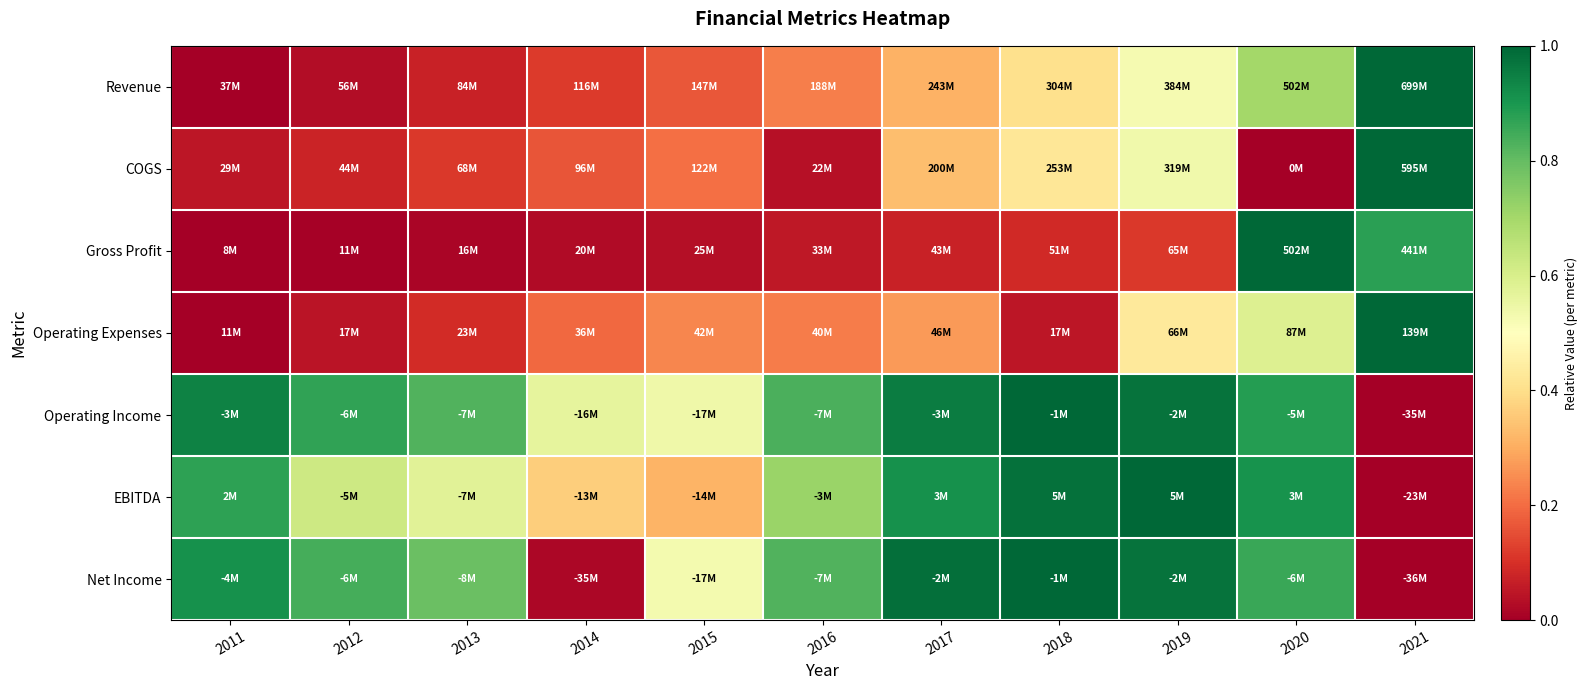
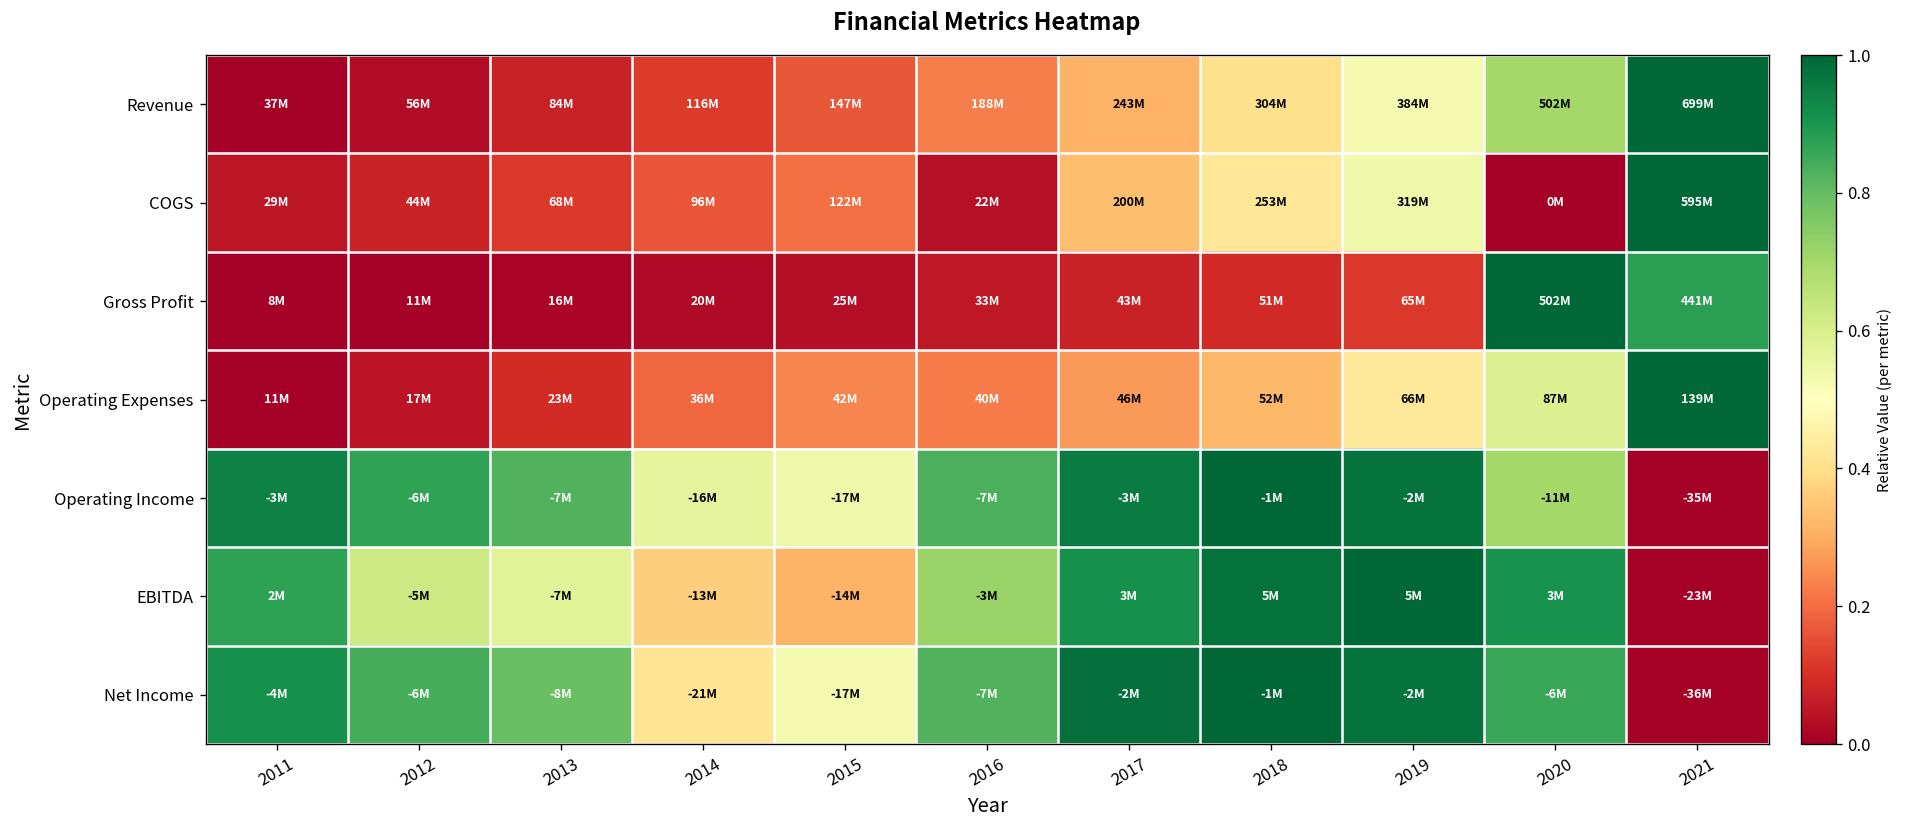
  {
    "Revenue": {
      "2011": "37M",
      "2012": "56M",
      "2013": "84M",
      "2014": "116M",
      "2015": "147M",
      "2016": "188M",
      "2017": "243M",
      "2018": "304M",
      "2019": "384M",
      "2020": "502M",
      "2021": "699M"
    },
    "COGS": {
      "2011": "29M",
      "2012": "44M",
      "2013": "68M",
      "2014": "96M",
      "2015": "122M",
      "2016": "22M",
      "2017": "200M",
      "2018": "253M",
      "2019": "319M",
      "2020": "0M",
      "2021": "595M"
    },
    "Gross Profit": {
      "2011": "8M",
      "2012": "11M",
      "2013": "16M",
      "2014": "20M",
      "2015": "25M",
      "2016": "33M",
      "2017": "43M",
      "2018": "51M",
      "2019": "65M",
      "2020": "502M",
      "2021": "441M"
    },
    "Operating Expenses": {
      "2011": "11M",
      "2012": "17M",
      "2013": "23M",
      "2014": "36M",
      "2015": "42M",
      "2016": "40M",
      "2017": "46M",
-     "2018": "17M",
+     "2018": "52M",
      "2019": "66M",
      "2020": "87M",
      "2021": "139M"
    },
    "Operating Income": {
      "2011": "-3M",
      "2012": "-6M",
      "2013": "-7M",
      "2014": "-16M",
      "2015": "-17M",
      "2016": "-7M",
      "2017": "-3M",
      "2018": "-1M",
      "2019": "-2M",
-     "2020": "-5M",
+     "2020": "-11M",
      "2021": "-35M"
    },
    "EBITDA": {
      "2011": "2M",
      "2012": "-5M",
      "2013": "-7M",
      "2014": "-13M",
      "2015": "-14M",
      "2016": "-3M",
      "2017": "3M",
      "2018": "5M",
      "2019": "5M",
      "2020": "3M",
      "2021": "-23M"
    },
    "Net Income": {
      "2011": "-4M",
      "2012": "-6M",
      "2013": "-8M",
-     "2014": "-35M",
+     "2014": "-21M",
      "2015": "-17M",
      "2016": "-7M",
      "2017": "-2M",
      "2018": "-1M",
      "2019": "-2M",
      "2020": "-6M",
      "2021": "-36M"
    }
  }
